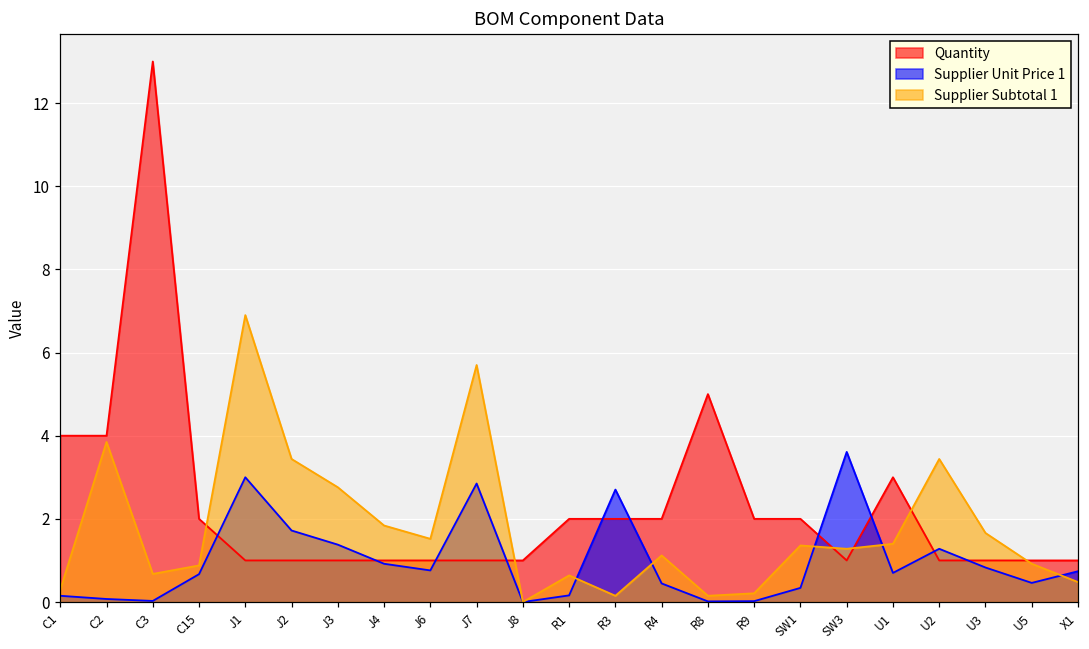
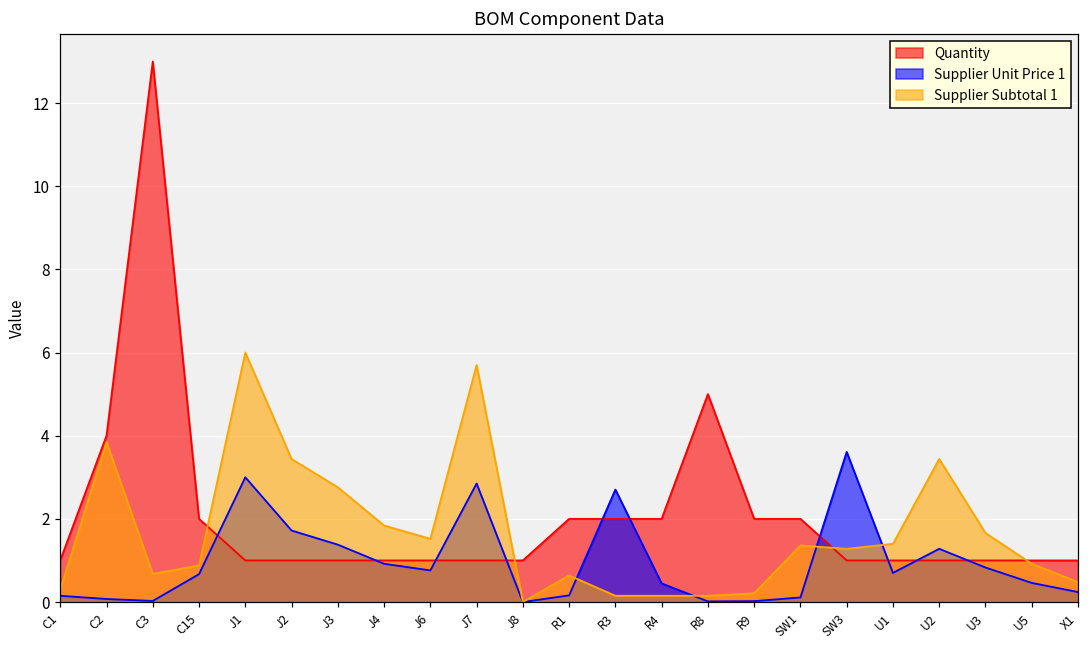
  {
    "Quantity": {
-     "C1": 4,
+     "C1": 1,
      "C2": 4,
      "C3": 13,
      "C15": 2,
      "J1": 1,
      "J2": 1,
      "J3": 1,
      "J4": 1,
      "J6": 1,
      "J7": 1,
      "J8": 1,
      "R1": 2,
      "R3": 2,
      "R4": 2,
      "R8": 5,
      "R9": 2,
      "SW1": 2,
      "SW3": 1,
-     "U1": 3,
+     "U1": 1,
      "U2": 1,
      "U3": 1,
      "U5": 1,
      "X1": 1
    },
    "Supplier Unit Price 1": {
      "C1": 0.2,
      "C2": 0.1,
      "C3": 0.0,
      "C15": 0.7,
      "J1": 3.0,
      "J2": 1.7,
      "J3": 1.4,
      "J4": 0.9,
      "J6": 0.8,
      "J7": 2.9,
      "R1": 0.2,
      "R3": 2.7,
      "R4": 0.4,
      "R8": 0.0,
      "R9": 0.0,
-     "SW1": 0.3,
+     "SW1": 0.1,
      "SW3": 3.6,
      "U1": 0.7,
      "U2": 1.3,
      "U3": 0.8,
      "U5": 0.5,
-     "X1": 0.7
+     "X1": 0.2
    },
    "Supplier Subtotal 1": {
      "C1": 0.3,
      "C2": 3.9,
      "C3": 0.7,
      "C15": 0.9,
-     "J1": 6.9,
+     "J1": 6.0,
      "J2": 3.4,
      "J3": 2.8,
      "J4": 1.8,
      "J6": 1.5,
      "J7": 5.7,
      "R1": 0.6,
      "R3": 0.2,
-     "R4": 1.1,
+     "R4": 0.2,
      "R8": 0.2,
      "R9": 0.2,
      "SW1": 1.4,
      "SW3": 1.3,
      "U1": 1.4,
      "U2": 3.4,
      "U3": 1.7,
      "U5": 0.9,
      "X1": 0.5
    }
  }
